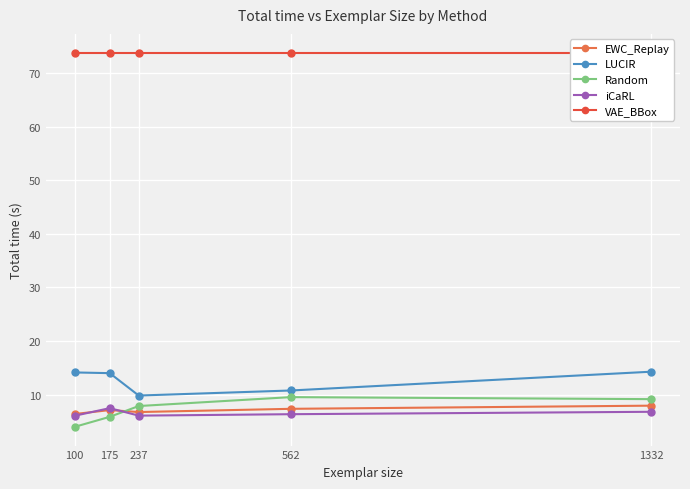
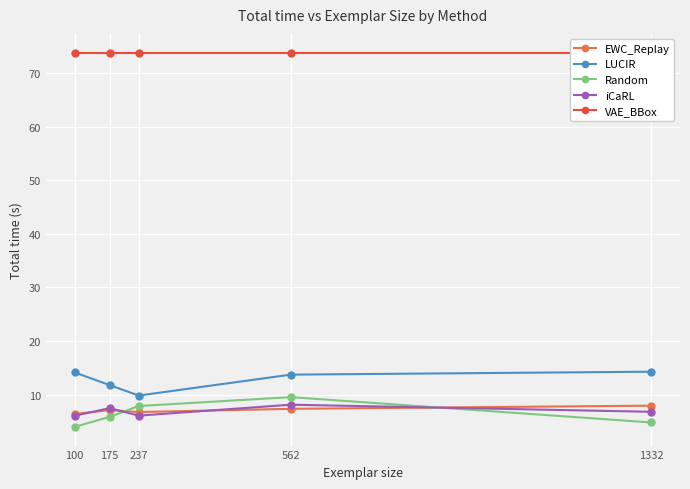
  {
    "LUCIR": {
      "100": 14,
-     "175": 14,
+     "175": 12,
      "237": 10,
-     "562": 11,
+     "562": 14,
      "1332": 14
    },
    "Random": {
      "100": 4,
      "175": 6,
      "237": 8,
      "562": 10,
-     "1332": 9
+     "1332": 5
    },
    "iCaRL": {
      "237": 6,
-     "562": 6,
+     "562": 8,
      "1332": 7
    }
  }
